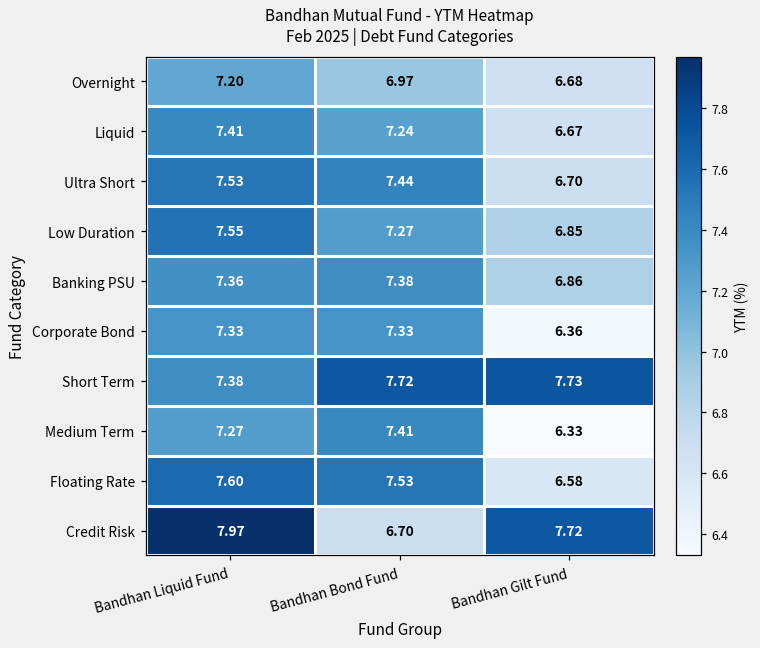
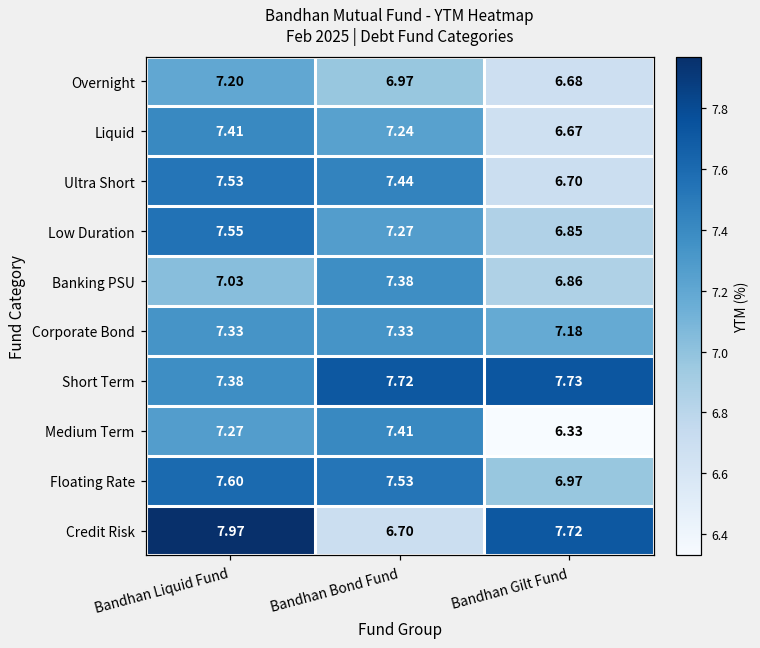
  {
    "Overnight": {
      "Bandhan Liquid Fund": 7.20,
      "Bandhan Bond Fund": 6.97,
      "Bandhan Gilt Fund": 6.68
    },
    "Liquid": {
      "Bandhan Liquid Fund": 7.41,
      "Bandhan Bond Fund": 7.24,
      "Bandhan Gilt Fund": 6.67
    },
    "Ultra Short": {
      "Bandhan Liquid Fund": 7.53,
      "Bandhan Bond Fund": 7.44,
      "Bandhan Gilt Fund": 6.70
    },
    "Low Duration": {
      "Bandhan Liquid Fund": 7.55,
      "Bandhan Bond Fund": 7.27,
      "Bandhan Gilt Fund": 6.85
    },
    "Banking PSU": {
-     "Bandhan Liquid Fund": 7.36,
+     "Bandhan Liquid Fund": 7.03,
      "Bandhan Bond Fund": 7.38,
      "Bandhan Gilt Fund": 6.86
    },
    "Corporate Bond": {
      "Bandhan Liquid Fund": 7.33,
      "Bandhan Bond Fund": 7.33,
-     "Bandhan Gilt Fund": 6.36
+     "Bandhan Gilt Fund": 7.18
    },
    "Short Term": {
      "Bandhan Liquid Fund": 7.38,
      "Bandhan Bond Fund": 7.72,
      "Bandhan Gilt Fund": 7.73
    },
    "Medium Term": {
      "Bandhan Liquid Fund": 7.27,
      "Bandhan Bond Fund": 7.41,
      "Bandhan Gilt Fund": 6.33
    },
    "Floating Rate": {
      "Bandhan Liquid Fund": 7.60,
      "Bandhan Bond Fund": 7.53,
-     "Bandhan Gilt Fund": 6.58
+     "Bandhan Gilt Fund": 6.97
    },
    "Credit Risk": {
      "Bandhan Liquid Fund": 7.97,
      "Bandhan Bond Fund": 6.70,
      "Bandhan Gilt Fund": 7.72
    }
  }
